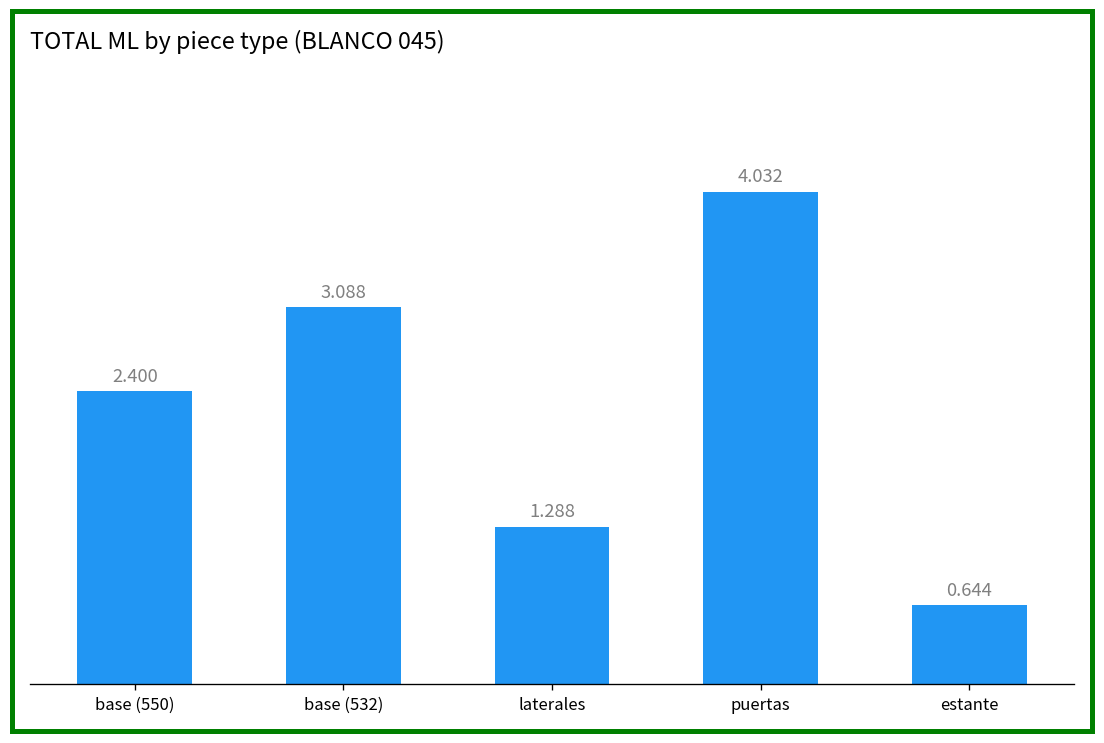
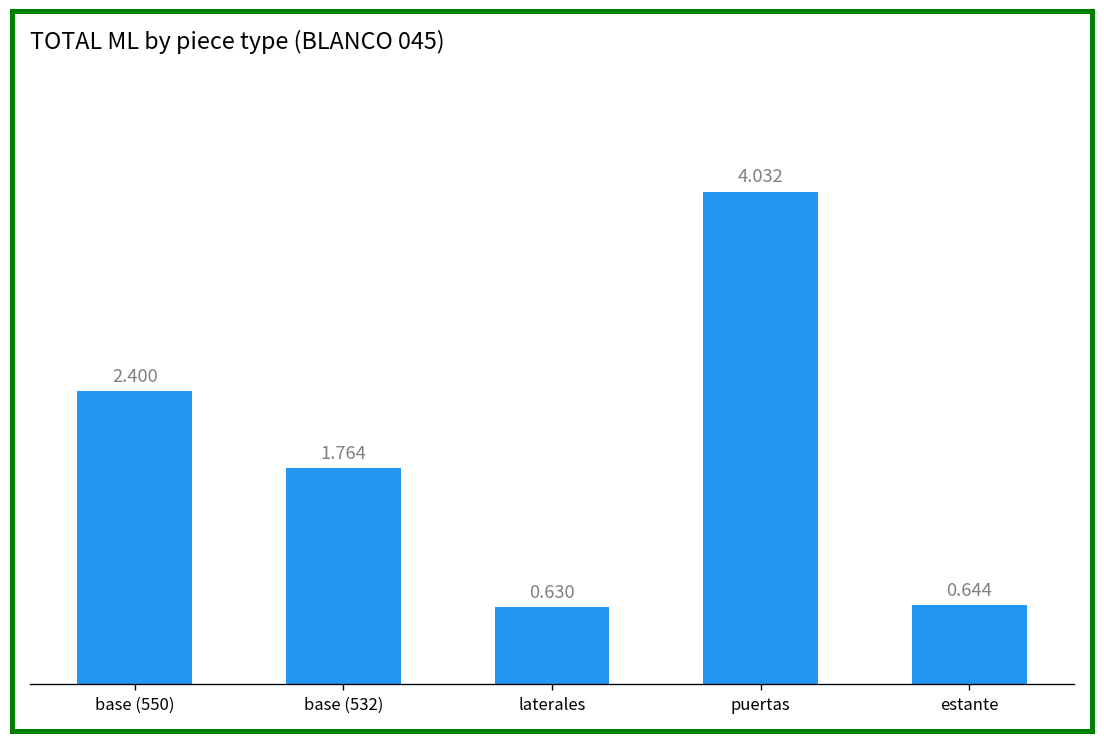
  {
    "base (550)": 2.400,
-   "base (532)": 3.088,
-   "laterales": 1.288,
+   "base (532)": 1.764,
+   "laterales": 0.630,
    "puertas": 4.032,
    "estante": 0.644
  }
